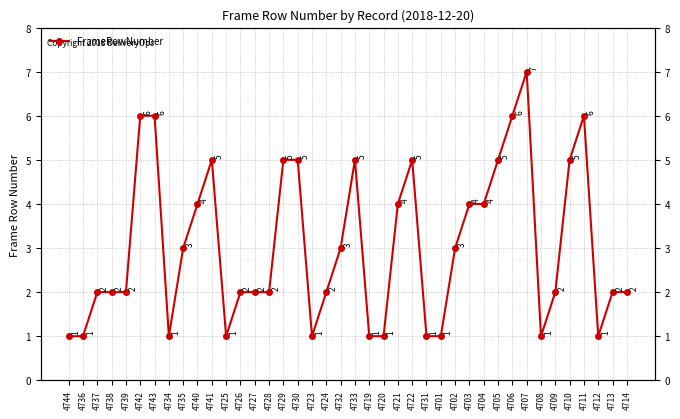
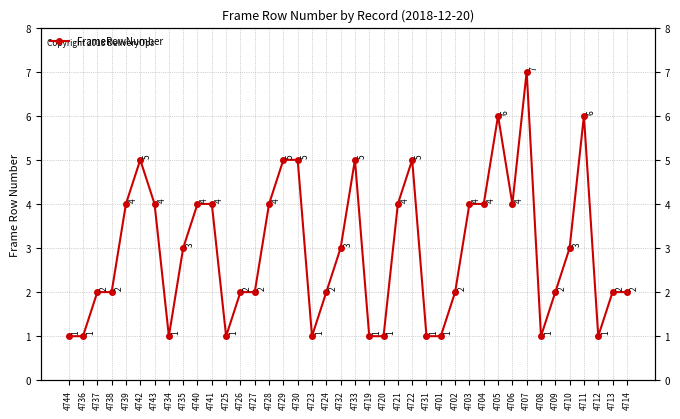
  {
    "4744": 1,
    "4736": 1,
    "4737": 2,
    "4738": 2,
-   "4739": 2,
-   "4742": 6,
-   "4743": 6,
+   "4739": 4,
+   "4742": 5,
+   "4743": 4,
    "4734": 1,
    "4735": 3,
    "4740": 4,
-   "4741": 5,
+   "4741": 4,
    "4725": 1,
    "4726": 2,
    "4727": 2,
-   "4728": 2,
+   "4728": 4,
    "4729": 5,
    "4730": 5,
    "4723": 1,
    "4724": 2,
    "4732": 3,
    "4733": 5,
    "4719": 1,
    "4720": 1,
    "4721": 4,
    "4722": 5,
    "4731": 1,
    "4701": 1,
-   "4702": 3,
+   "4702": 2,
    "4703": 4,
    "4704": 4,
-   "4705": 5,
-   "4706": 6,
+   "4705": 6,
+   "4706": 4,
    "4707": 7,
    "4708": 1,
    "4709": 2,
-   "4710": 5,
+   "4710": 3,
    "4711": 6,
    "4712": 1,
    "4713": 2,
    "4714": 2
  }
